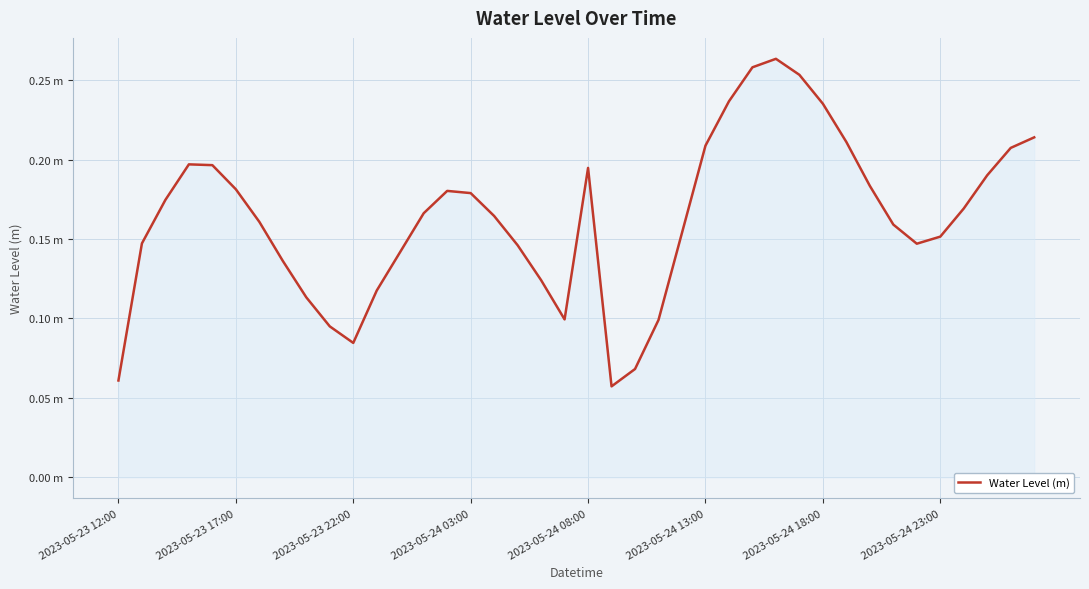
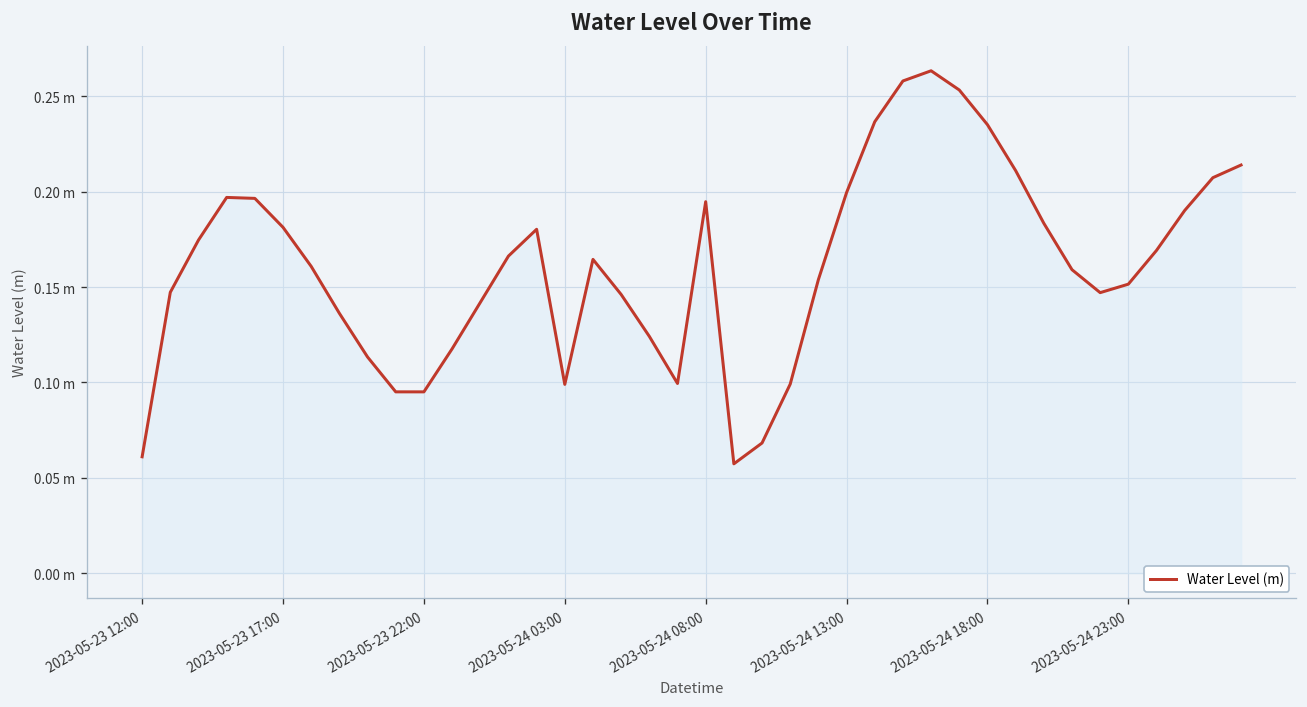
  {
    "2023-05-23 12:00": "0.061 m",
    "2023-05-23 17:00": "0.181 m",
-   "2023-05-23 22:00": "0.085 m",
-   "2023-05-24 03:00": "0.179 m",
+   "2023-05-23 22:00": "0.095 m",
+   "2023-05-24 03:00": "0.099 m",
    "2023-05-24 08:00": "0.195 m",
-   "2023-05-24 13:00": "0.209 m",
+   "2023-05-24 13:00": "0.200 m",
    "2023-05-24 18:00": "0.235 m",
    "2023-05-24 23:00": "0.151 m"
  }
